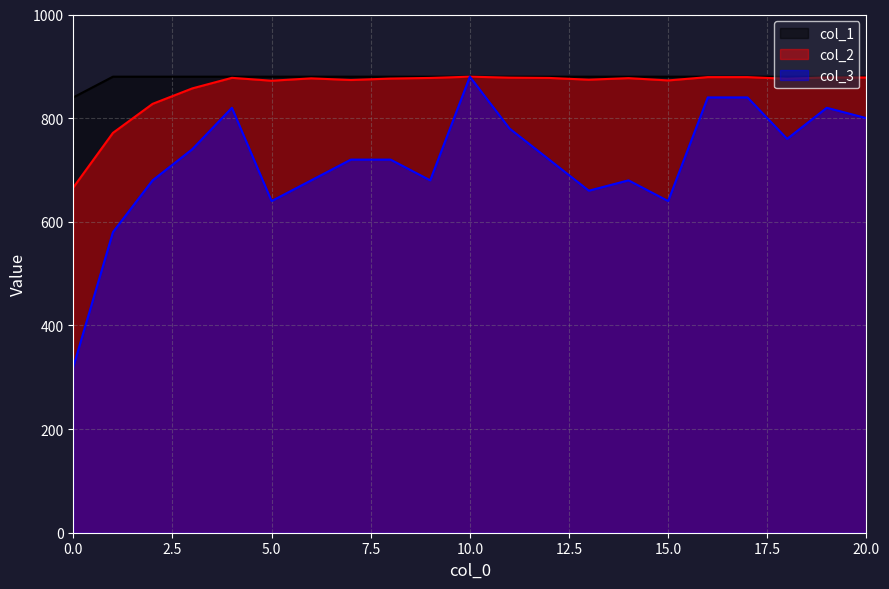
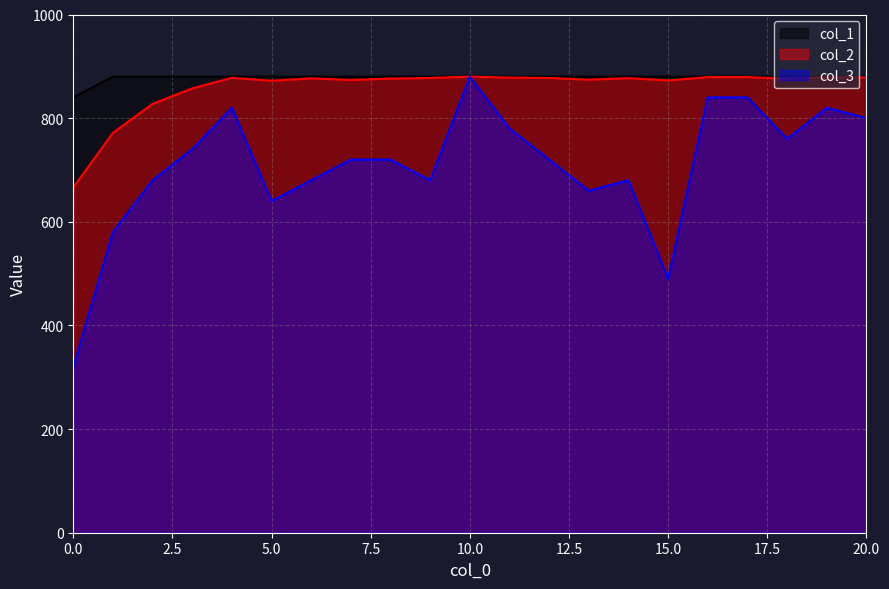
  {
    "col_1": {
      "0.0": 840,
      "5.0": 880,
      "15.0": 880
    },
    "col_2": {
      "0.0": 670,
      "5.0": 870,
      "15.0": 870
    },
    "col_3": {
      "0.0": 320,
      "5.0": 640,
-     "15.0": 640,
+     "15.0": 490,
      "20.0": 800
    }
  }
